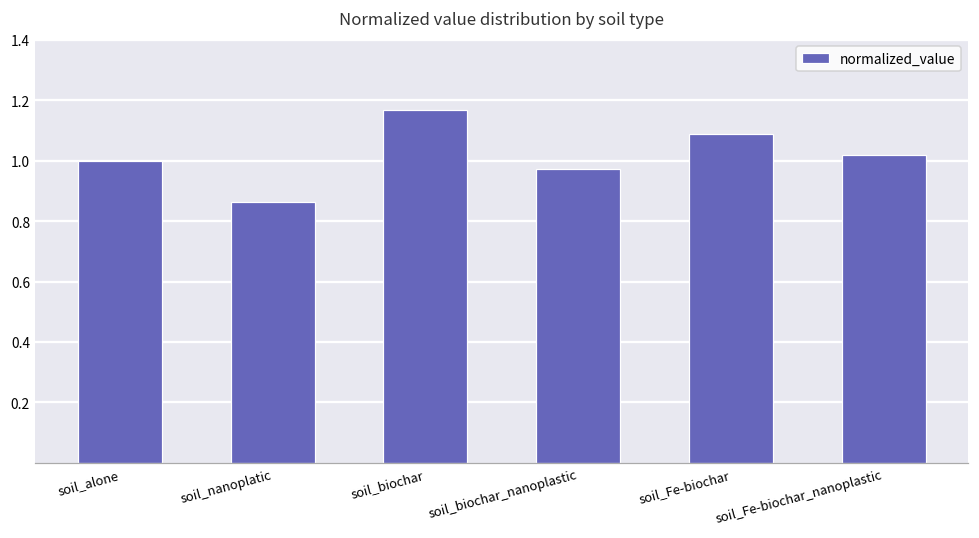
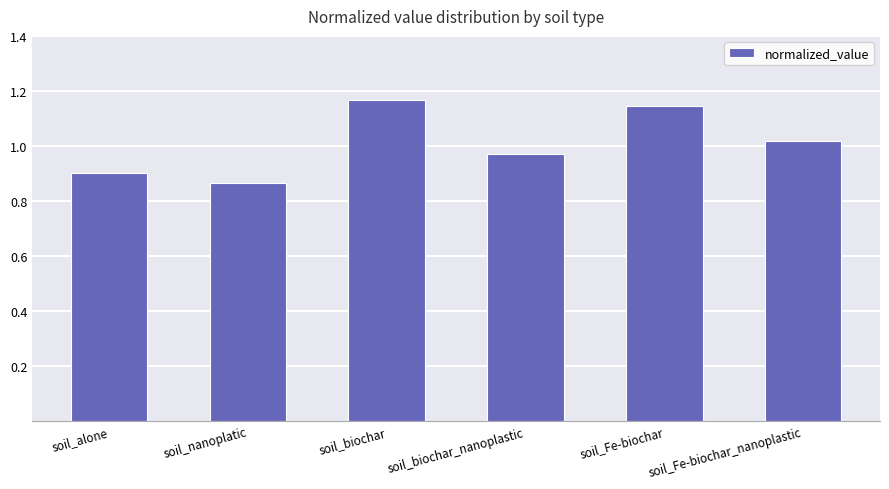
  {
-   "soil_alone": 1.0,
+   "soil_alone": 0.9,
    "soil_nanoplatic": 0.86,
    "soil_biochar": 1.17,
    "soil_biochar_nanoplastic": 0.97,
-   "soil_Fe-biochar": 1.09,
+   "soil_Fe-biochar": 1.15,
    "soil_Fe-biochar_nanoplastic": 1.02
  }
